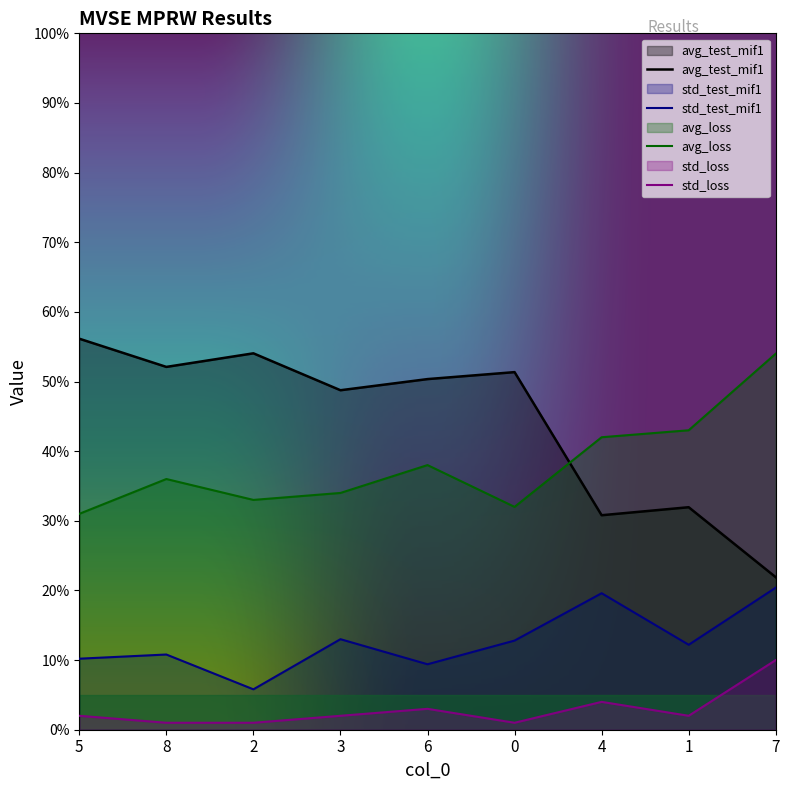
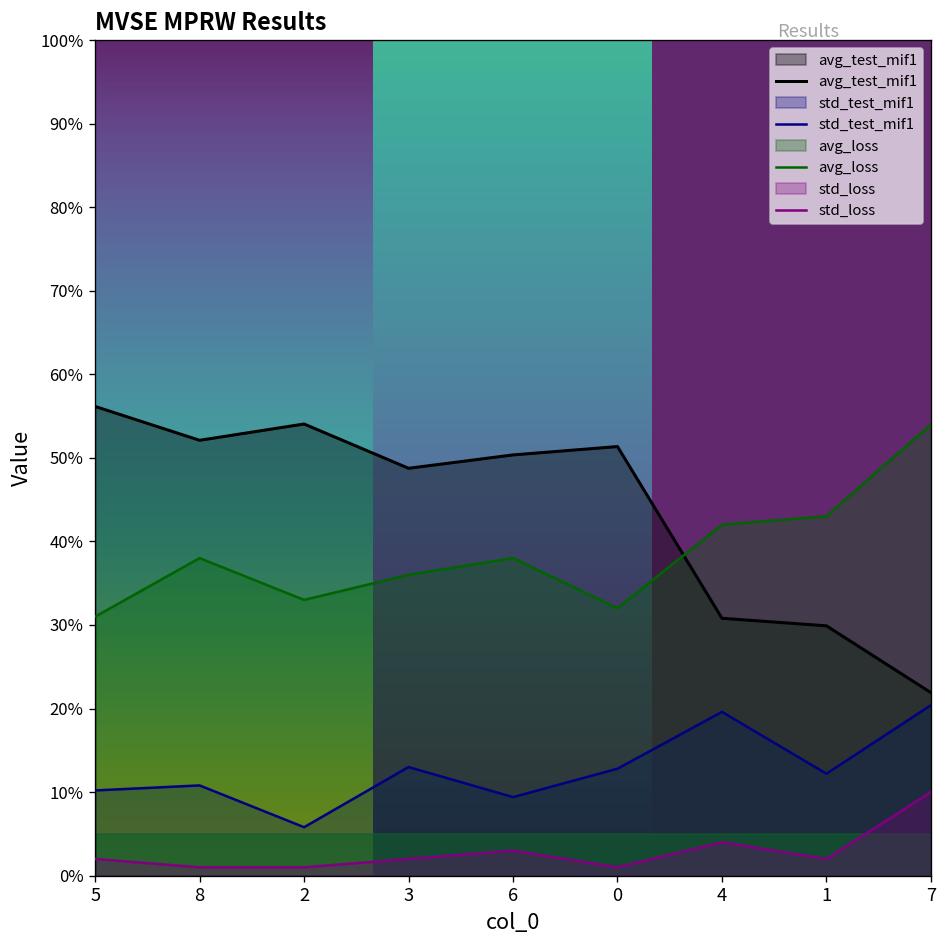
  {
    "avg_test_mif1": {
      "5": "56%",
      "8": "52%",
      "2": "54%",
      "3": "49%",
      "6": "50%",
      "0": "51%",
      "4": "31%",
-     "1": "32%",
+     "1": "30%",
      "7": "22%"
    },
    "avg_loss": {
      "5": "31%",
-     "8": "36%",
+     "8": "38%",
      "2": "33%",
-     "3": "34%",
+     "3": "36%",
      "6": "38%",
      "0": "32%",
      "4": "42%",
      "1": "43%",
      "7": "54%"
    }
  }
